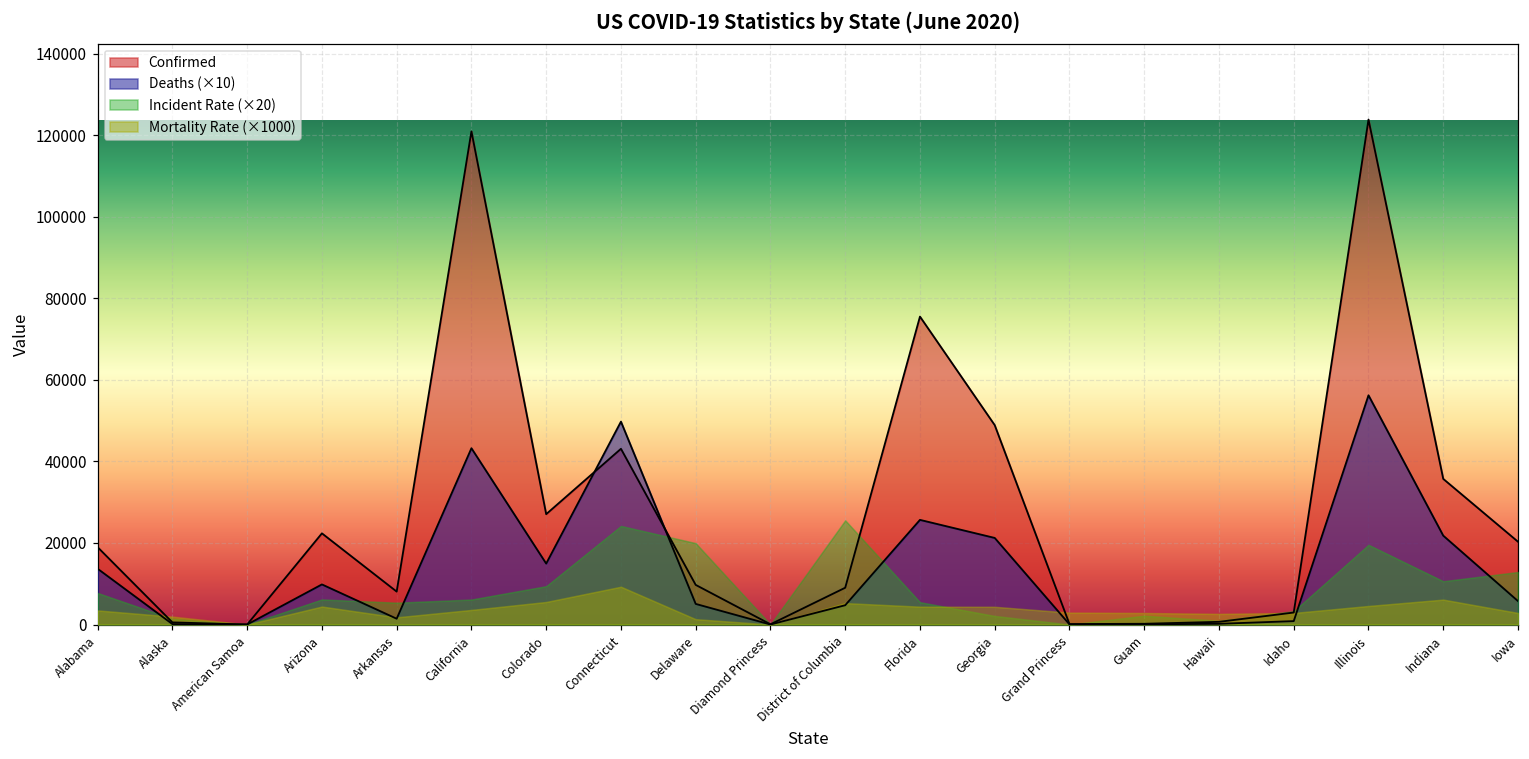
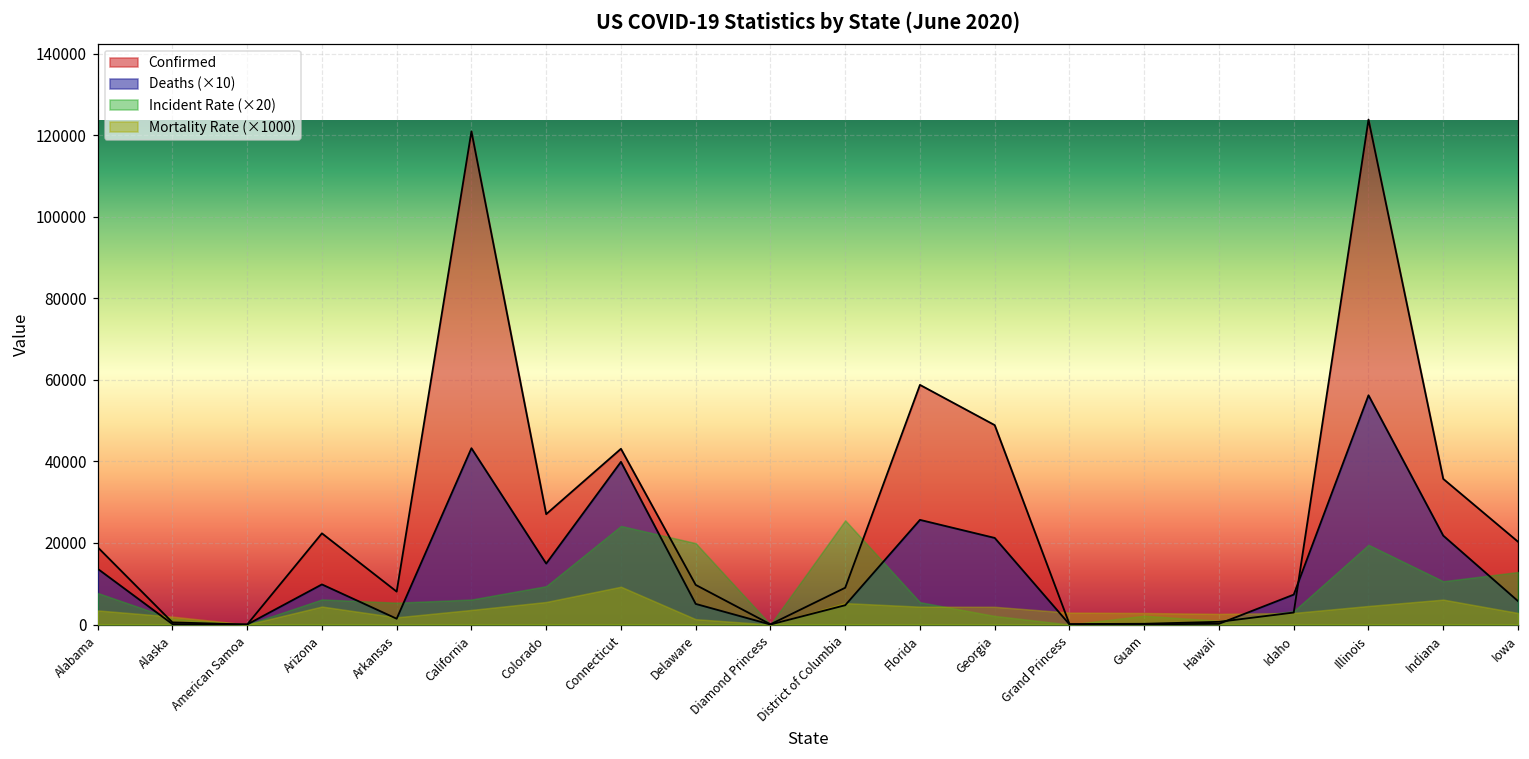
  {
    "Confirmed": {
      "Alabama": 19000,
      "Arizona": 22000,
      "Arkansas": 8000,
      "California": 121000,
      "Colorado": 27000,
      "Connecticut": 43000,
      "Delaware": 10000,
      "District of Columbia": 9000,
-     "Florida": 76000,
+     "Florida": 59000,
      "Georgia": 49000,
      "Illinois": 124000,
      "Indiana": 36000,
      "Iowa": 20000
    },
    "Deaths (×10)": {
      "Alabama": 14000,
      "Arizona": 10000,
      "California": 43000,
      "Colorado": 15000,
-     "Connecticut": 50000,
+     "Connecticut": 40000,
      "Delaware": 5000,
      "Florida": 26000,
      "Georgia": 21000,
-     "Idaho": 1000,
+     "Idaho": 7000,
      "Illinois": 56000,
      "Indiana": 22000,
      "Iowa": 6000
    },
    "Incident Rate (×20)": {
      "Alabama": 8000,
      "Arizona": 6000,
      "Arkansas": 5000,
      "California": 6000,
      "Colorado": 9000,
      "Connecticut": 24000,
      "Delaware": 20000,
      "District of Columbia": 26000,
      "Florida": 5000,
      "Georgia": 2000,
      "Illinois": 20000,
      "Indiana": 11000,
      "Iowa": 13000
    },
    "Mortality Rate (×1000)": {
      "Alabama": 3000,
      "Arizona": 4000,
      "California": 4000,
      "Colorado": 6000,
      "Connecticut": 9000,
      "Delaware": 1000,
      "Florida": 4000,
      "Georgia": 4000,
      "Grand Princess": 3000,
      "Hawaii": 3000,
      "Illinois": 5000,
      "Indiana": 6000,
      "Iowa": 3000
    }
  }
